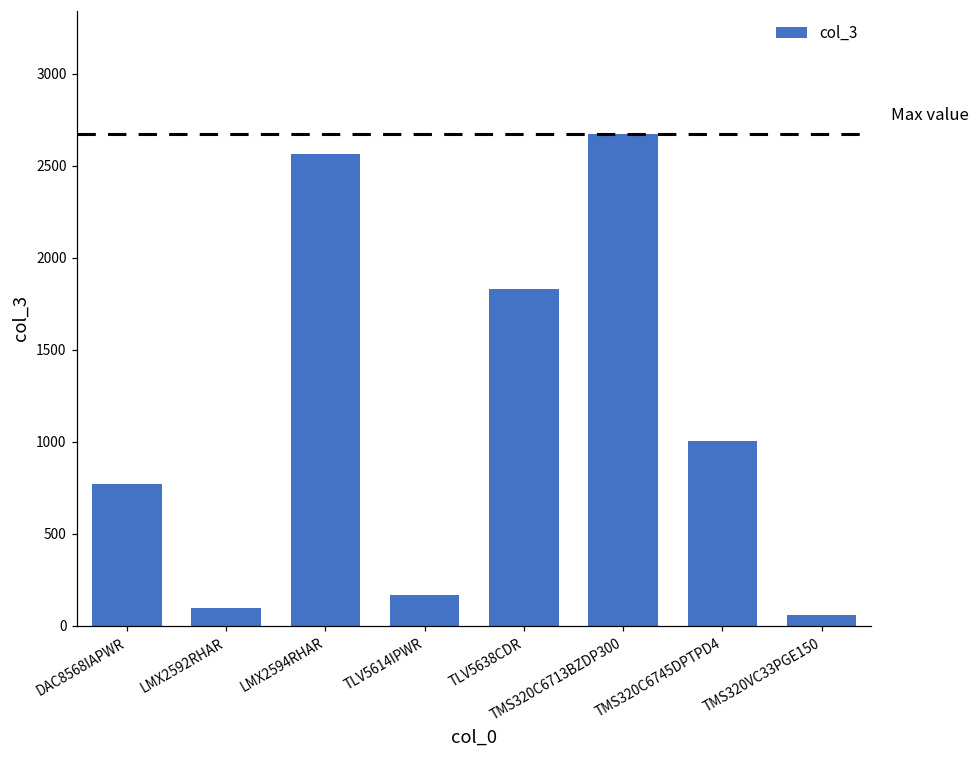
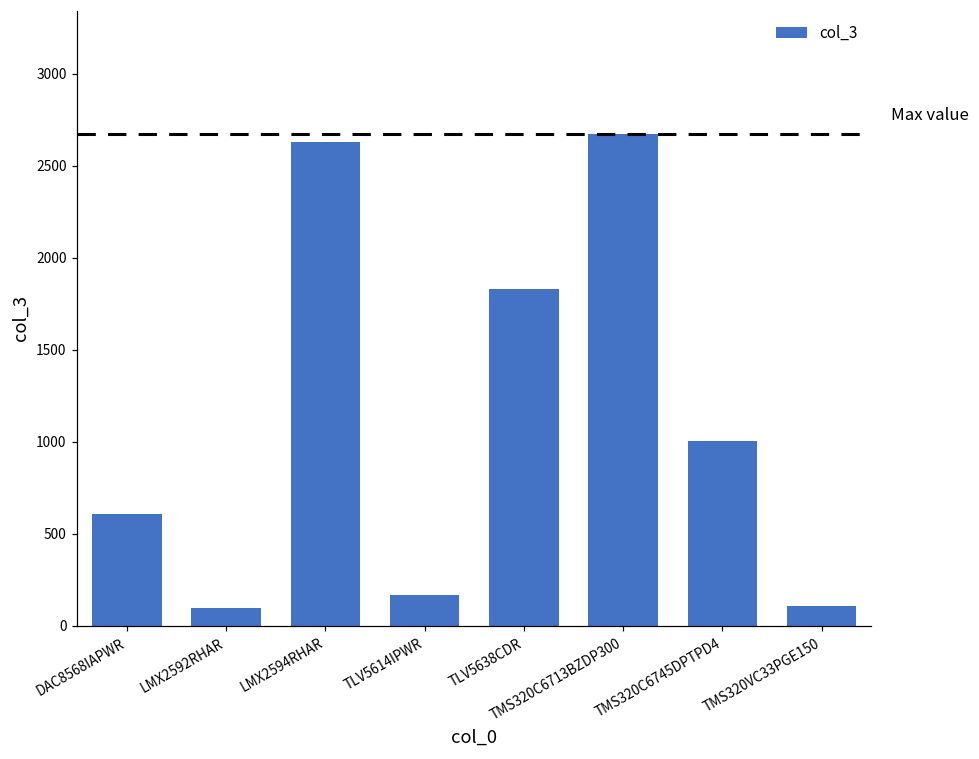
  {
-   "DAC8568IAPWR": 770,
+   "DAC8568IAPWR": 610,
    "LMX2592RHAR": 100,
-   "LMX2594RHAR": 2560,
+   "LMX2594RHAR": 2630,
    "TLV5614IPWR": 170,
    "TLV5638CDR": 1830,
    "TMS320C6713BZDP300": 2670,
    "TMS320C6745DPTPD4": 1010,
-   "TMS320VC33PGE150": 60
+   "TMS320VC33PGE150": 110
  }
